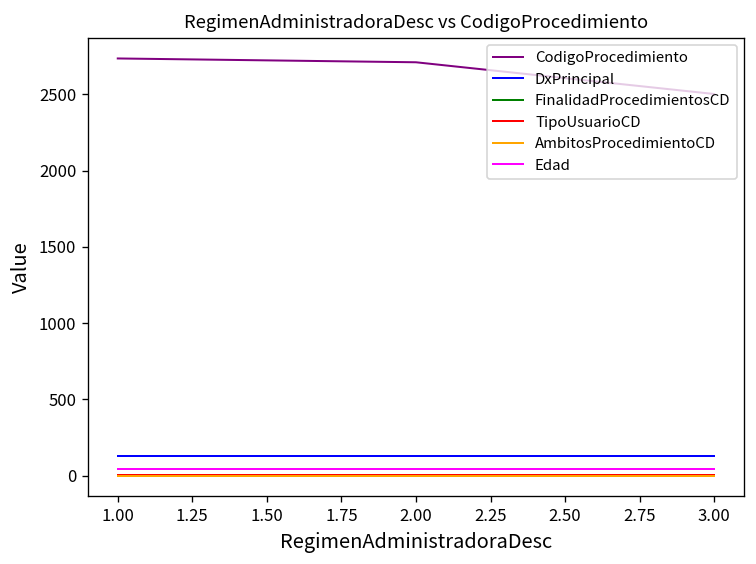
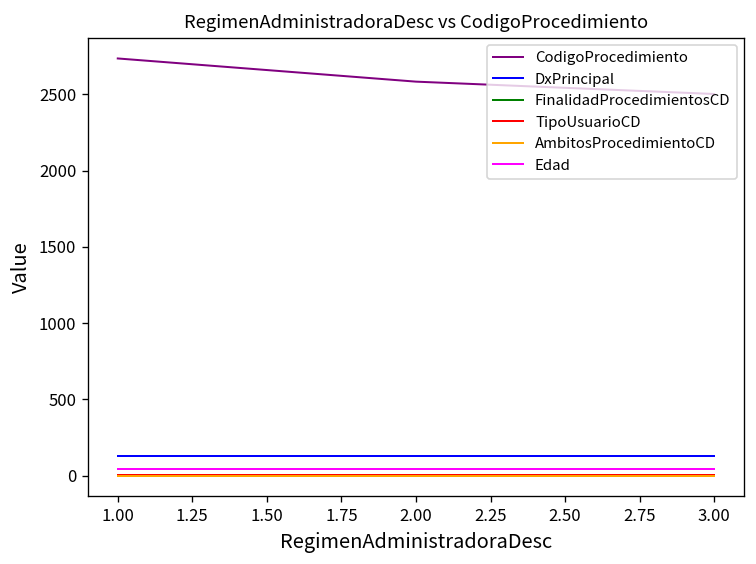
  {
    "CodigoProcedimiento": {
      "1.00": 2740,
-     "2.00": 2710
+     "2.00": 2580
    },
    "DxPrincipal": {
      "1.00": 130,
      "2.00": 130,
      "3.00": 130
    },
    "AmbitosProcedimientoCD": {
      "1.00": 0,
      "2.00": 0,
      "3.00": 0
    },
    "Edad": {
      "1.00": 40,
      "2.00": 40,
      "3.00": 40
    }
  }
